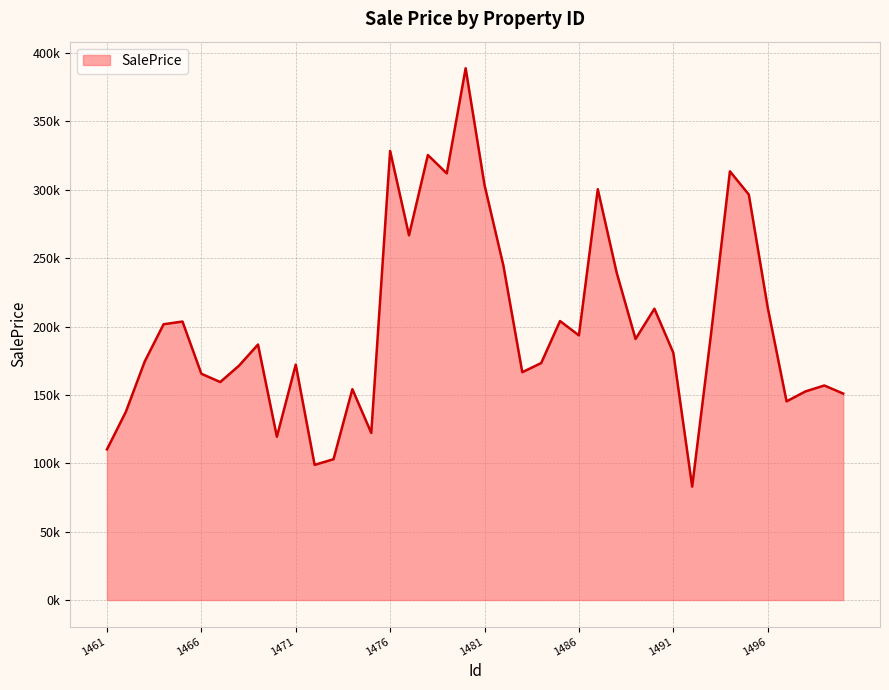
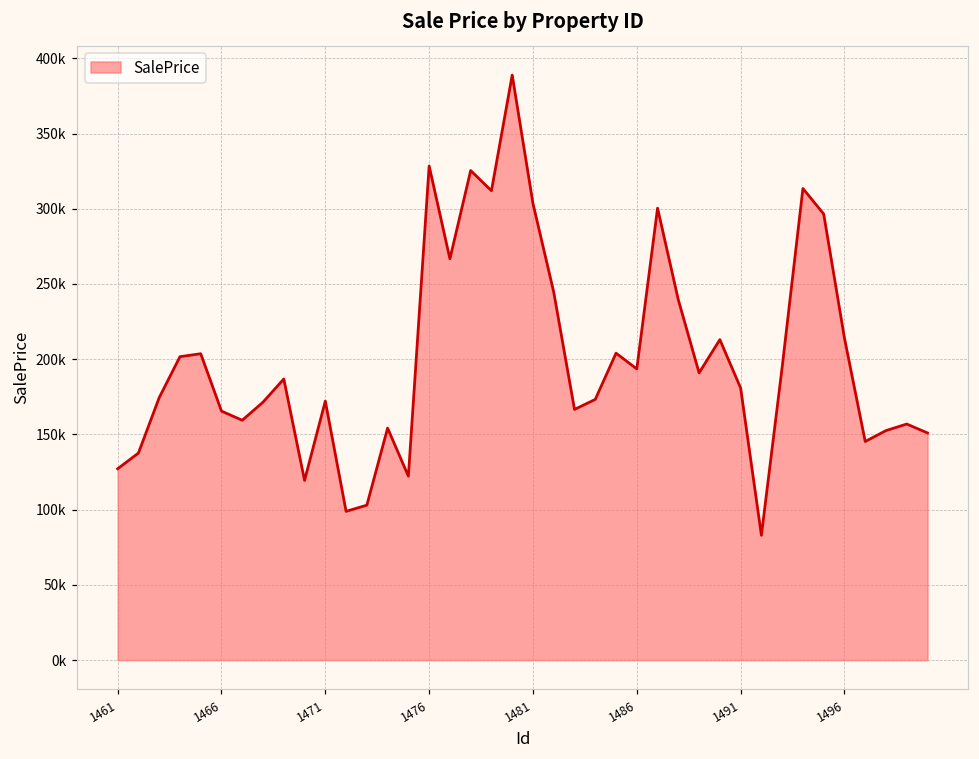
  {
-   "1461": 110000,
+   "1461": 127000,
    "1466": 165000,
    "1471": 172000,
    "1476": 328000,
    "1481": 303000,
    "1486": 194000,
    "1491": 181000,
    "1496": 214000
  }
